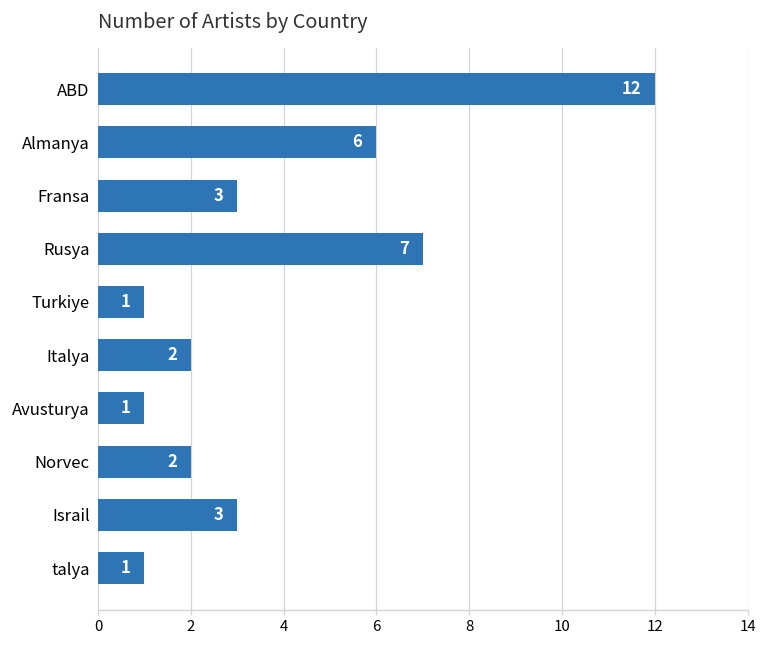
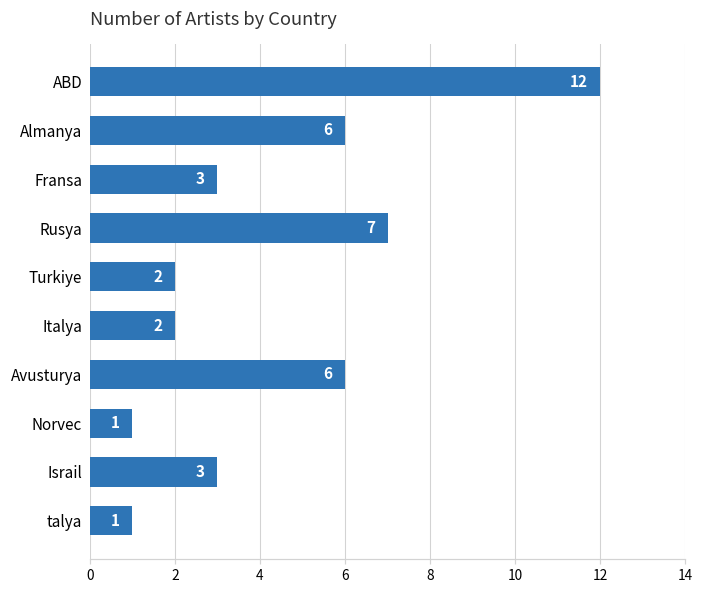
  {
    "ABD": 12,
    "Almanya": 6,
    "Fransa": 3,
    "Rusya": 7,
-   "Turkiye": 1,
+   "Turkiye": 2,
    "Italya": 2,
-   "Avusturya": 1,
-   "Norvec": 2,
+   "Avusturya": 6,
+   "Norvec": 1,
    "Israil": 3,
    "talya": 1
  }
